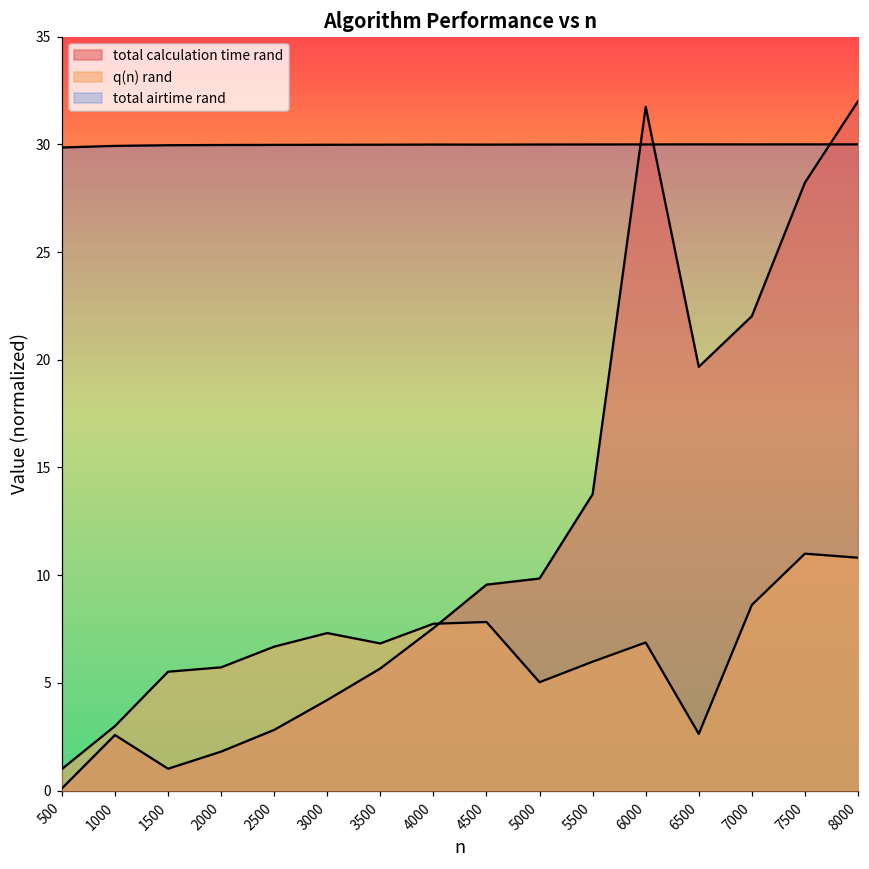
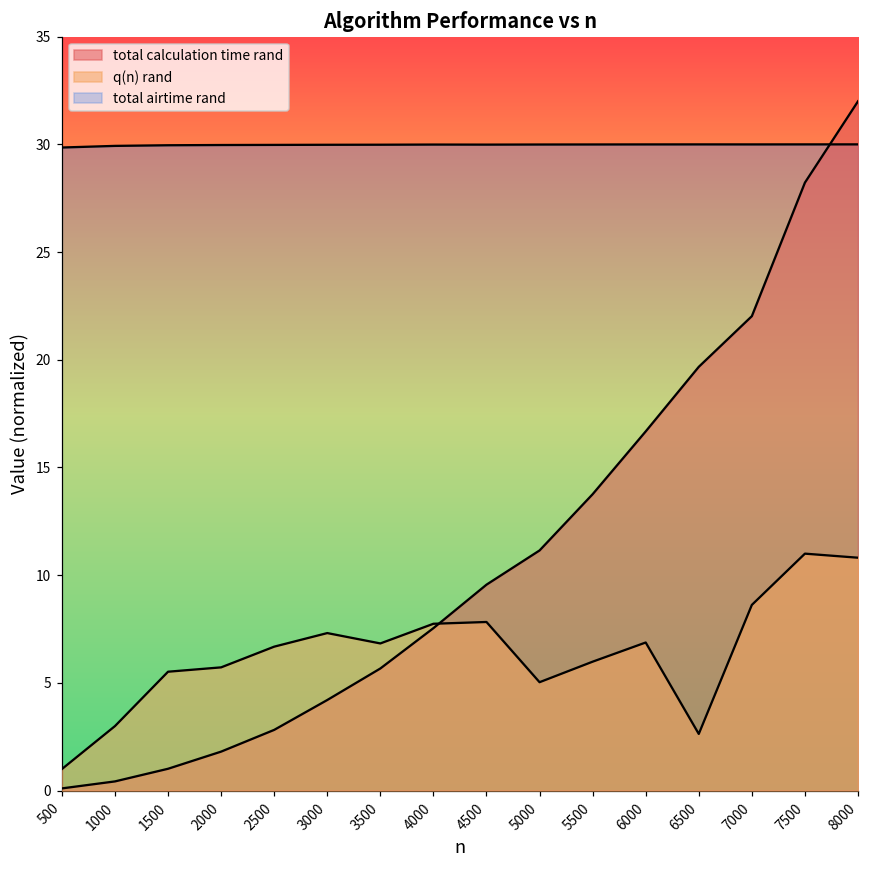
  {
    "total calculation time rand": {
      "500": 0.1,
-     "1000": 2.6,
+     "1000": 0.4,
      "1500": 1.0,
      "2000": 1.8,
      "2500": 2.8,
      "3000": 4.2,
      "3500": 5.7,
      "4000": 7.5,
      "4500": 9.6,
-     "5000": 9.8,
+     "5000": 11.1,
      "5500": 13.8,
-     "6000": 31.7,
+     "6000": 16.7,
      "6500": 19.7,
      "7000": 22.0,
      "7500": 28.2,
      "8000": 32.0
    },
    "q(n) rand": {
      "500": 1.0,
      "1000": 3.0,
      "1500": 5.5,
      "2000": 5.7,
      "2500": 6.7,
      "3000": 7.3,
      "3500": 6.8,
      "4000": 7.7,
      "4500": 7.8,
      "5000": 5.0,
      "5500": 6.0,
      "6000": 6.9,
      "6500": 2.6,
      "7000": 8.6,
      "7500": 11.0,
      "8000": 10.8
    },
    "total airtime rand": {
      "500": 29.9,
      "1000": 29.9,
      "1500": 30.0,
      "2000": 30.0,
      "2500": 30.0,
      "3000": 30.0,
      "3500": 30.0,
      "4000": 30.0,
      "4500": 30.0,
      "5000": 30.0,
      "5500": 30.0,
      "6000": 30.0,
      "6500": 30.0,
      "7000": 30.0,
      "7500": 30.0,
      "8000": 30.0
    }
  }
